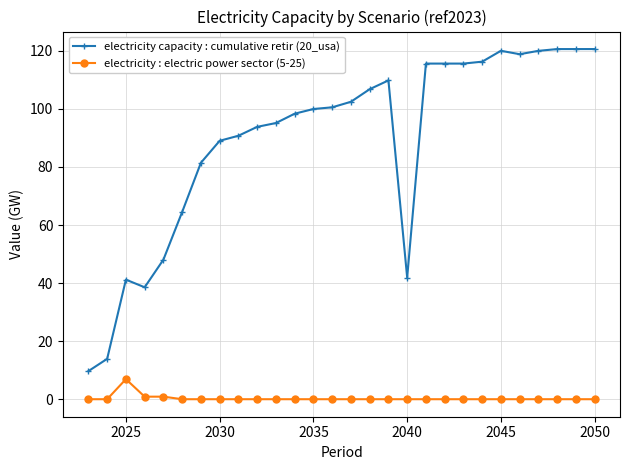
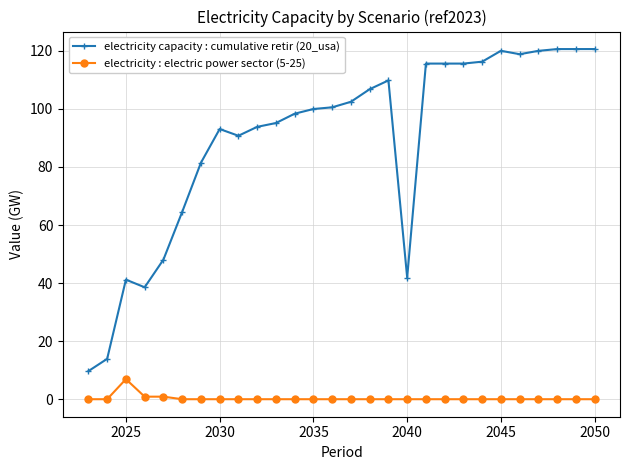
  {
    "electricity capacity : cumulative retir (20_usa)": {
      "2025": 41,
-     "2030": 89,
+     "2030": 93,
      "2035": 100,
      "2040": 42,
      "2045": 120,
      "2050": 121
    },
    "electricity : electric power sector (5-25)": {
      "2025": 7,
      "2030": 0,
      "2035": 0,
      "2040": 0,
      "2045": 0,
      "2050": 0
    }
  }
